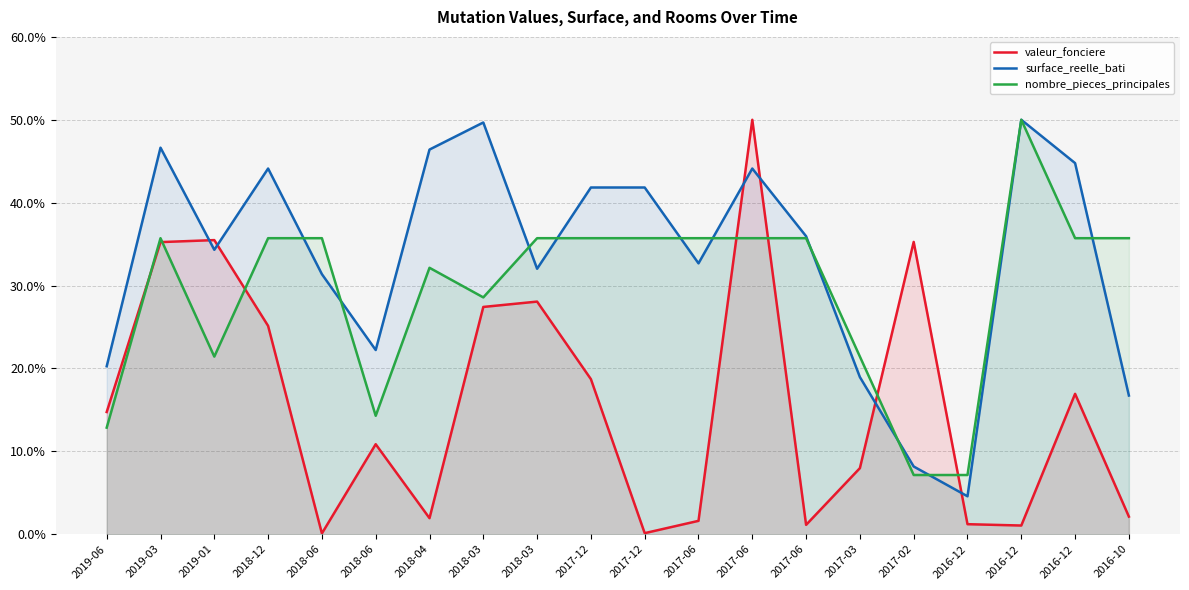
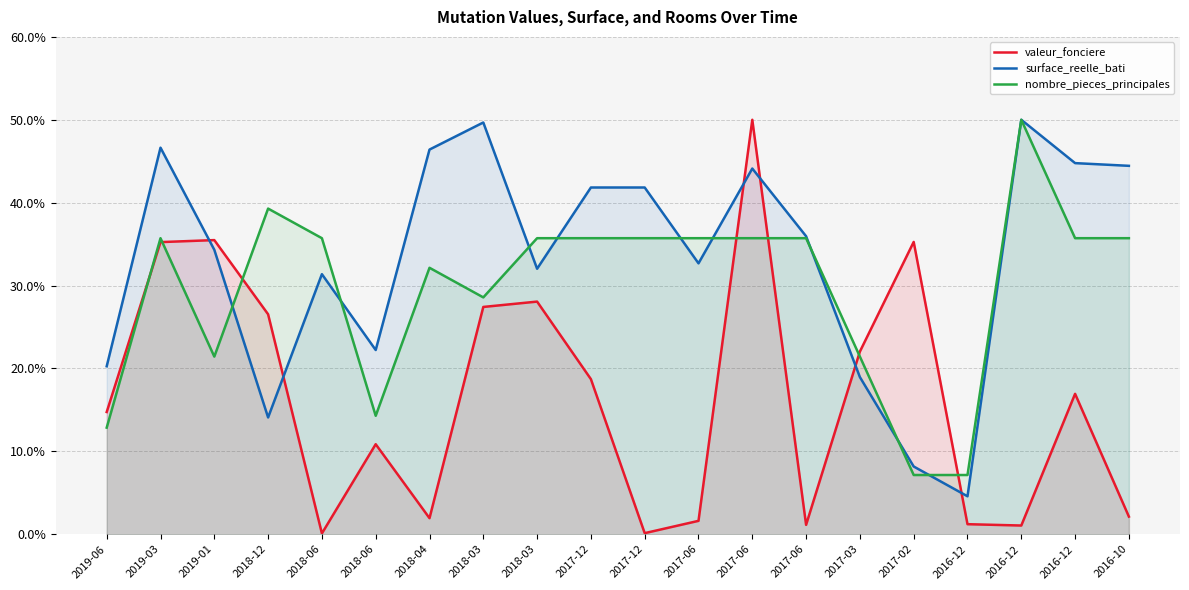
  {
    "valeur_fonciere": {
      "2019-06": "15%",
      "2019-03": "35%",
      "2019-01": "35%",
-     "2018-12": "25%",
+     "2018-12": "27%",
      "2018-04": "2%",
-     "2017-03": "8%",
+     "2017-03": "22%",
      "2017-02": "35%",
      "2016-10": "2%"
    },
    "surface_reelle_bati": {
      "2019-06": "20%",
      "2019-03": "47%",
      "2019-01": "34%",
-     "2018-12": "44%",
+     "2018-12": "14%",
      "2018-04": "46%",
      "2017-03": "19%",
      "2017-02": "8%",
-     "2016-10": "17%"
+     "2016-10": "44%"
    },
    "nombre_pieces_principales": {
      "2019-06": "13%",
      "2019-03": "36%",
      "2019-01": "21%",
-     "2018-12": "36%",
+     "2018-12": "39%",
      "2018-04": "32%",
      "2017-03": "21%",
      "2017-02": "7%",
      "2016-10": "36%"
    }
  }
